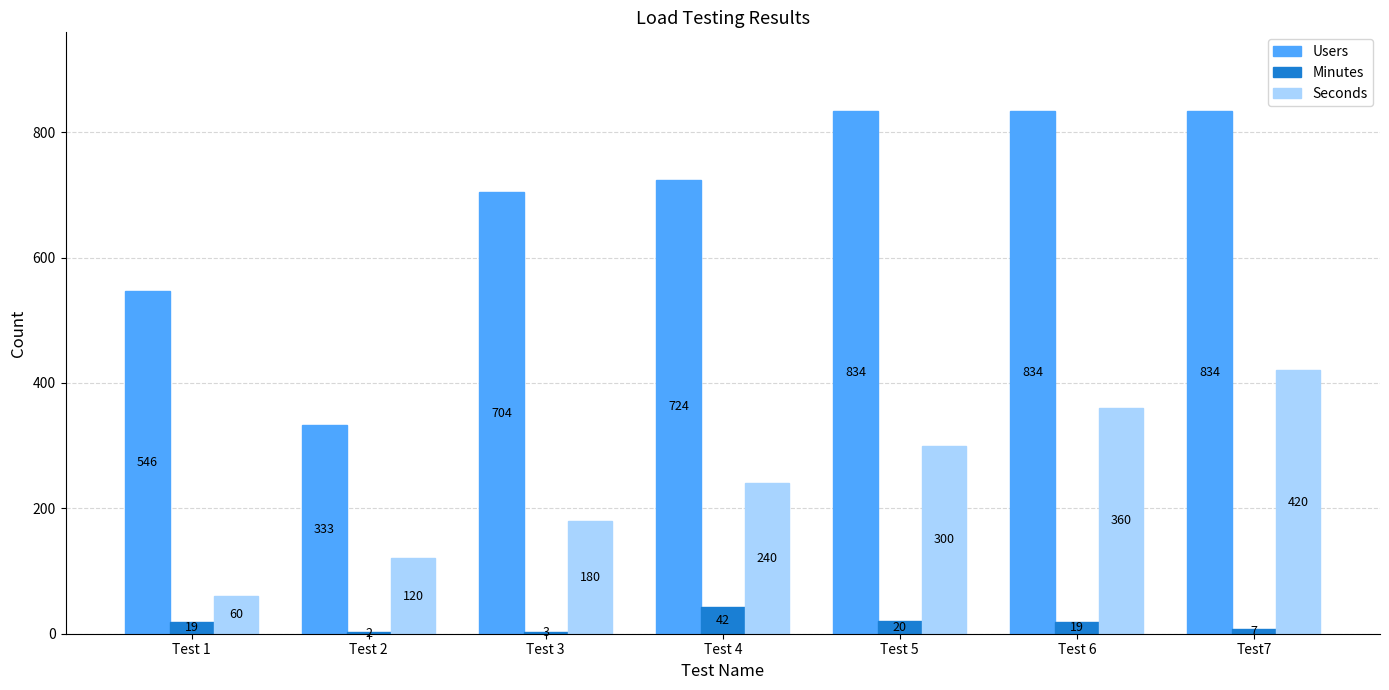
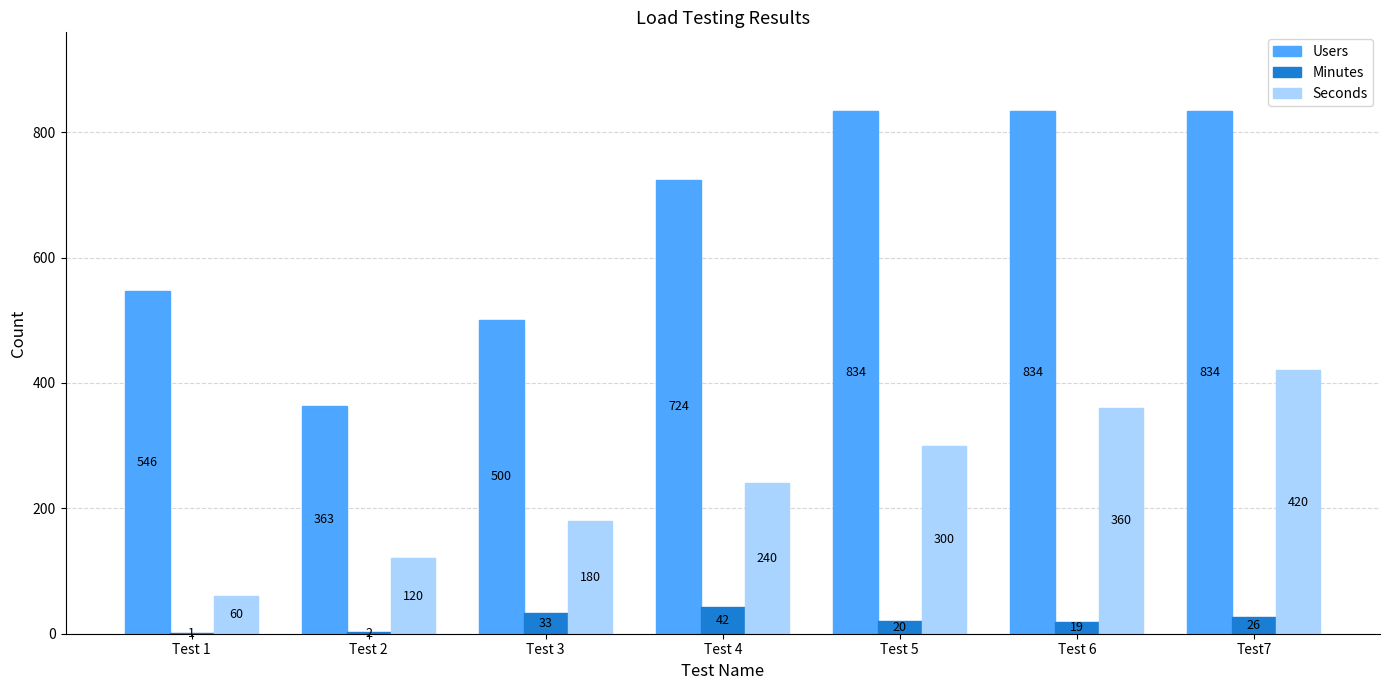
  {
    "Users": {
      "Test 1": 546,
-     "Test 2": 333,
-     "Test 3": 704,
+     "Test 2": 363,
+     "Test 3": 500,
      "Test 4": 724,
      "Test 5": 834,
      "Test 6": 834,
      "Test7": 834
    },
    "Minutes": {
-     "Test 1": 19,
+     "Test 1": 1,
      "Test 2": 2,
-     "Test 3": 3,
+     "Test 3": 33,
      "Test 4": 42,
      "Test 5": 20,
      "Test 6": 19,
-     "Test7": 7
+     "Test7": 26
    },
    "Seconds": {
      "Test 1": 60,
      "Test 2": 120,
      "Test 3": 180,
      "Test 4": 240,
      "Test 5": 300,
      "Test 6": 360,
      "Test7": 420
    }
  }
